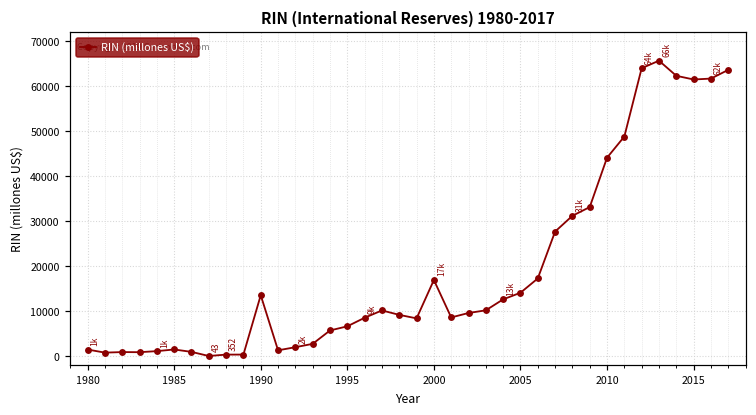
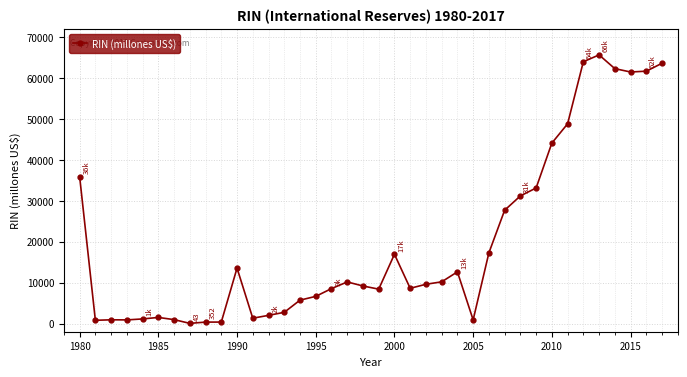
  {
-   "1980": "1k",
+   "1980": "36k",
    "2000": "17k",
-   "2005": "14000"
+   "2005": "1000"
  }
